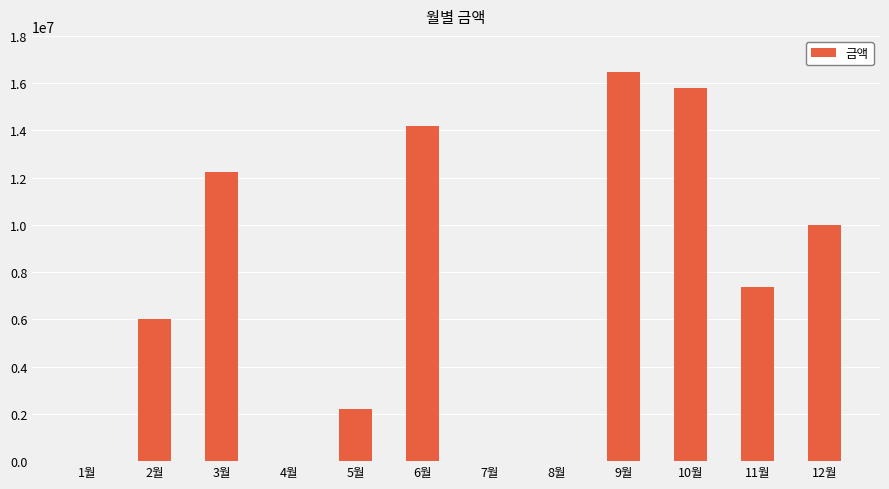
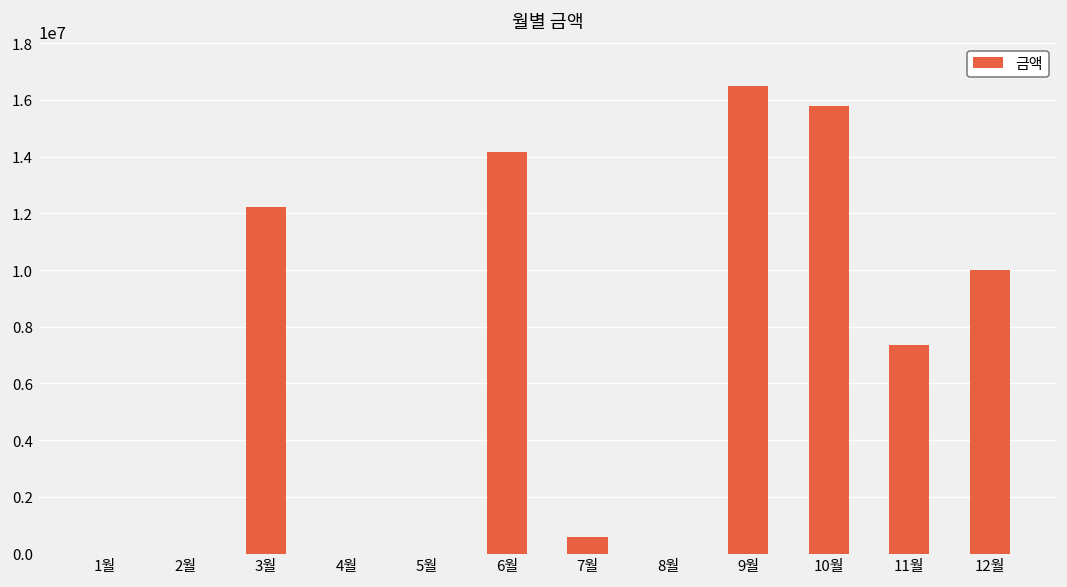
  {
    "1월": 0,
-   "2월": 6000000,
+   "2월": 0,
    "3월": 12200000,
    "4월": 0,
-   "5월": 2200000,
+   "5월": 0,
    "6월": 14200000,
-   "7월": 0,
+   "7월": 600000,
    "8월": 0,
    "9월": 16500000,
    "10월": 15800000,
    "11월": 7400000,
    "12월": 10000000
  }
